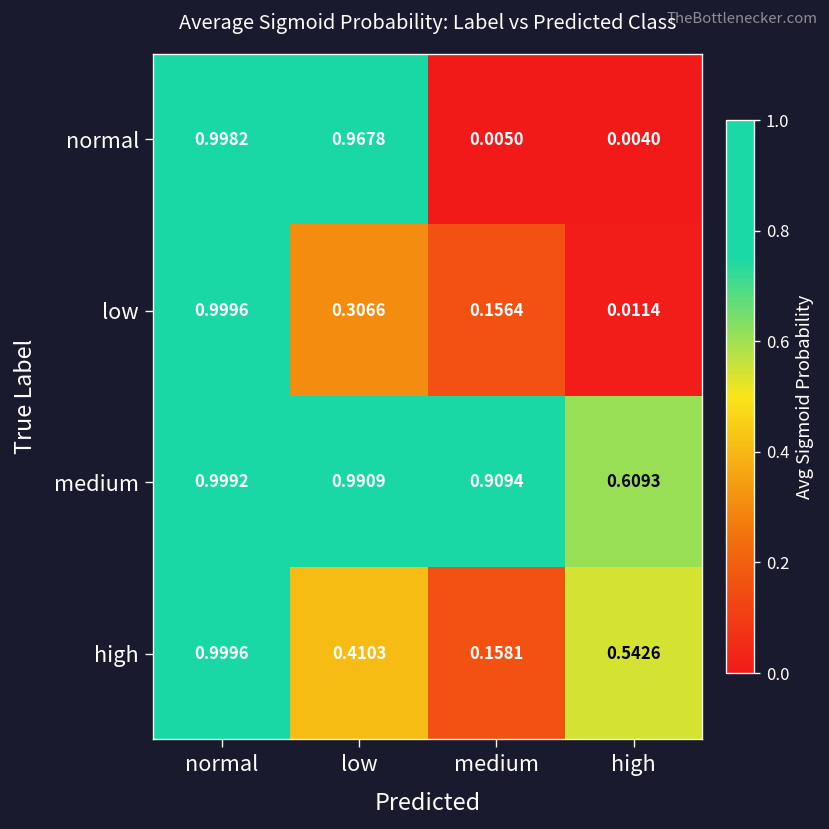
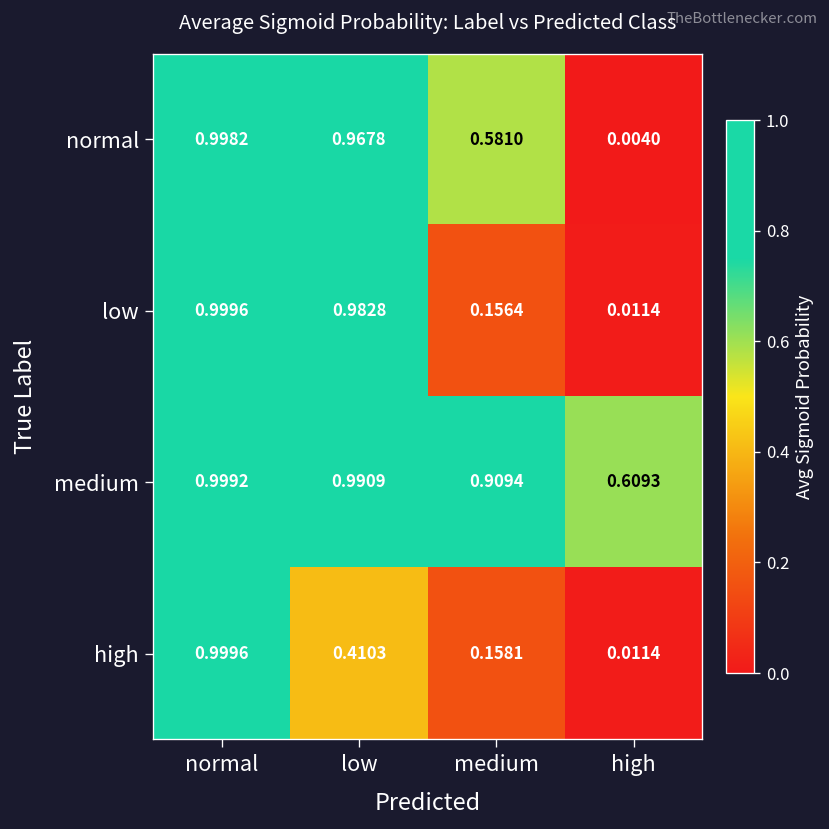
  {
    "normal": {
      "normal": 0.9982,
      "low": 0.9678,
-     "medium": 0.0050,
+     "medium": 0.5810,
      "high": 0.0040
    },
    "low": {
      "normal": 0.9996,
-     "low": 0.3066,
+     "low": 0.9828,
      "medium": 0.1564,
      "high": 0.0114
    },
    "medium": {
      "normal": 0.9992,
      "low": 0.9909,
      "medium": 0.9094,
      "high": 0.6093
    },
    "high": {
      "normal": 0.9996,
      "low": 0.4103,
      "medium": 0.1581,
-     "high": 0.5426
+     "high": 0.0114
    }
  }
